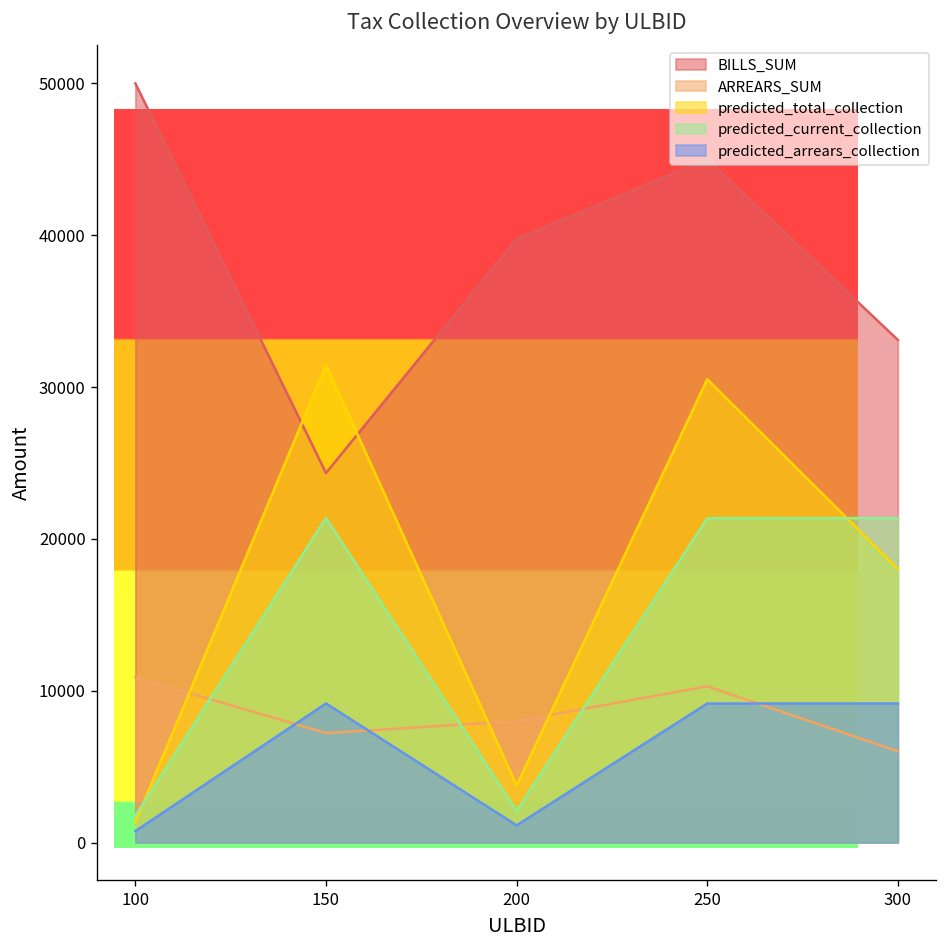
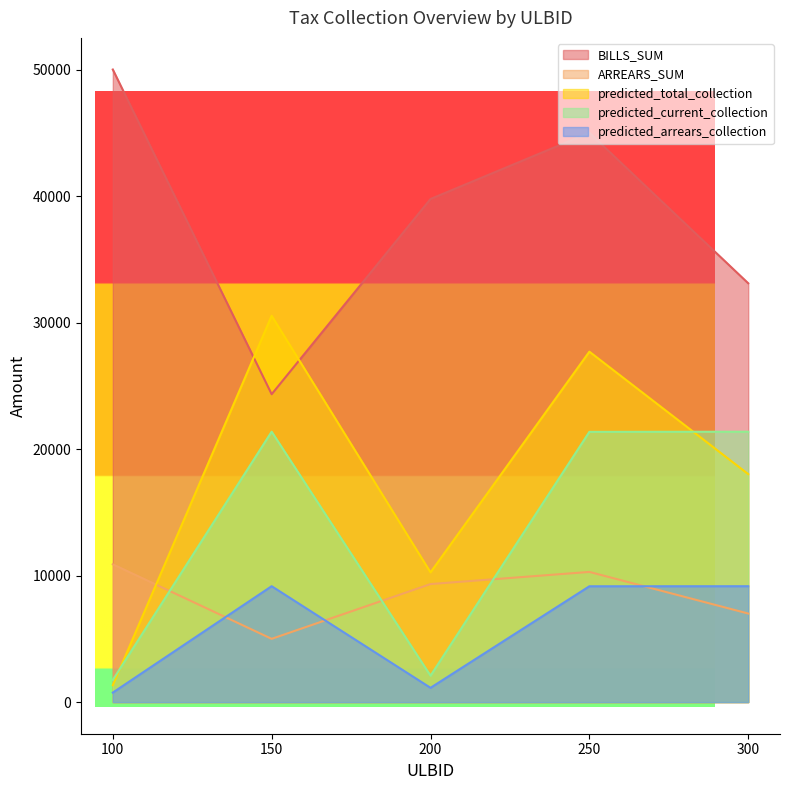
  {
    "BILLS_SUM": {
      "100": 50000,
      "150": 24300,
      "200": 39800,
      "300": 33100
    },
    "ARREARS_SUM": {
      "100": 10900,
-     "150": 7200,
-     "200": 8000,
+     "150": 5000,
+     "200": 9300,
      "250": 10300,
-     "300": 6000
+     "300": 7000
    },
    "predicted_total_collection": {
      "100": 1300,
-     "150": 31400,
-     "200": 3800,
-     "250": 30500,
+     "150": 30500,
+     "200": 10300,
+     "250": 27700,
      "300": 18000
    },
    "predicted_current_collection": {
      "100": 1800,
      "150": 21400,
      "200": 2100,
      "250": 21400,
      "300": 21400
    },
    "predicted_arrears_collection": {
      "100": 800,
      "150": 9200,
      "200": 1100,
      "250": 9200,
      "300": 9200
    }
  }
